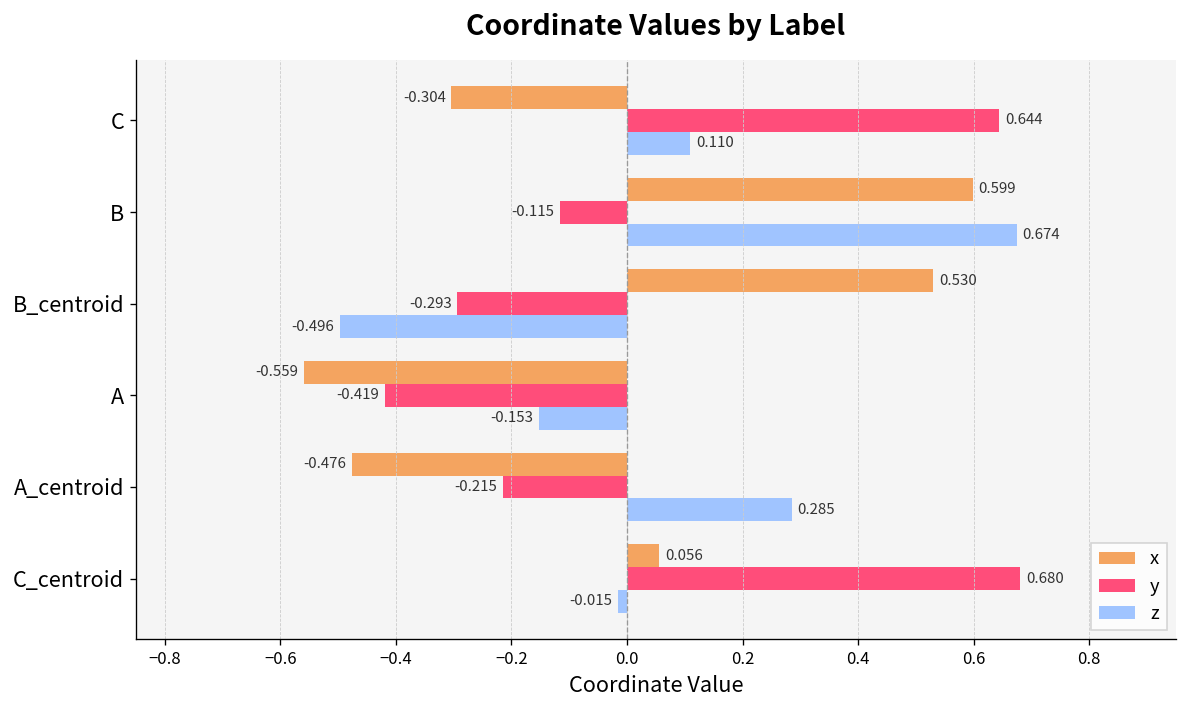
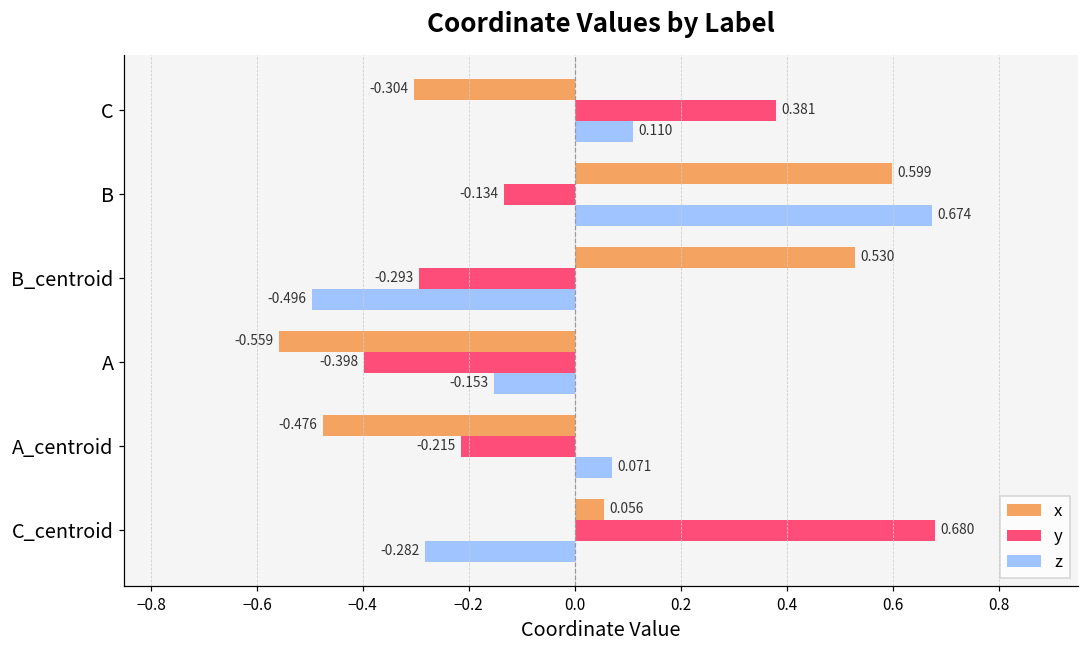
  {
    "x": {
      "C": -0.304,
      "B": 0.599,
      "B_centroid": 0.530,
      "A": -0.559,
      "A_centroid": -0.476,
      "C_centroid": 0.056
    },
    "y": {
-     "C": 0.644,
-     "B": -0.115,
+     "C": 0.381,
+     "B": -0.134,
      "B_centroid": -0.293,
-     "A": -0.419,
+     "A": -0.398,
      "A_centroid": -0.215,
      "C_centroid": 0.680
    },
    "z": {
      "C": 0.110,
      "B": 0.674,
      "B_centroid": -0.496,
      "A": -0.153,
-     "A_centroid": 0.285,
-     "C_centroid": -0.015
+     "A_centroid": 0.071,
+     "C_centroid": -0.282
    }
  }
